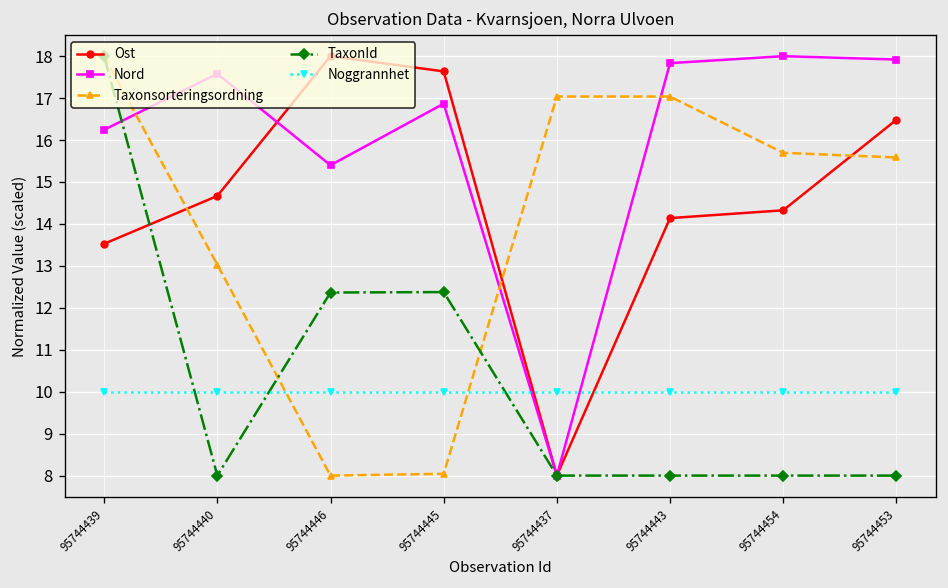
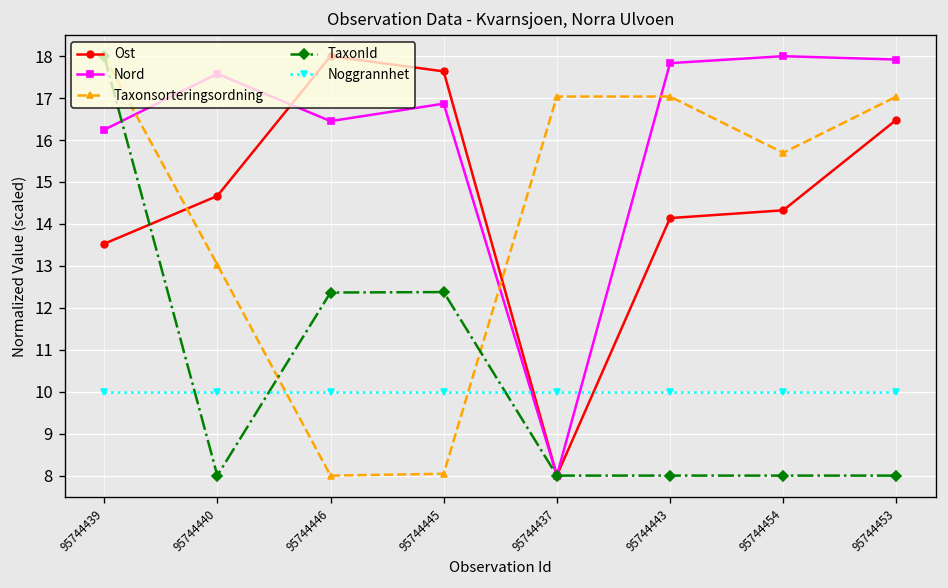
  {
    "Ost": {
      "95744439": 13.5,
      "95744440": 14.7,
      "95744445": 17.6,
      "95744443": 14.1,
      "95744454": 14.3,
      "95744453": 16.5
    },
    "Nord": {
      "95744439": 16.2,
-     "95744446": 15.4,
+     "95744446": 16.5,
      "95744445": 16.9,
      "95744443": 17.8,
      "95744454": 18.0,
      "95744453": 17.9
    },
    "Taxonsorteringsordning": {
      "95744440": 13.0,
      "95744446": 8.0,
      "95744445": 8.0,
      "95744437": 17.0,
      "95744443": 17.0,
      "95744454": 15.7,
-     "95744453": 15.6
+     "95744453": 17.0
    },
    "TaxonId": {
      "95744440": 8.0,
      "95744446": 12.4,
      "95744445": 12.4,
      "95744443": 8.0,
      "95744454": 8.0,
      "95744453": 8.0
    },
    "Noggrannhet": {
      "95744439": 10.0,
      "95744440": 10.0,
      "95744446": 10.0,
      "95744445": 10.0,
      "95744437": 10.0,
      "95744443": 10.0,
      "95744454": 10.0,
      "95744453": 10.0
    }
  }
